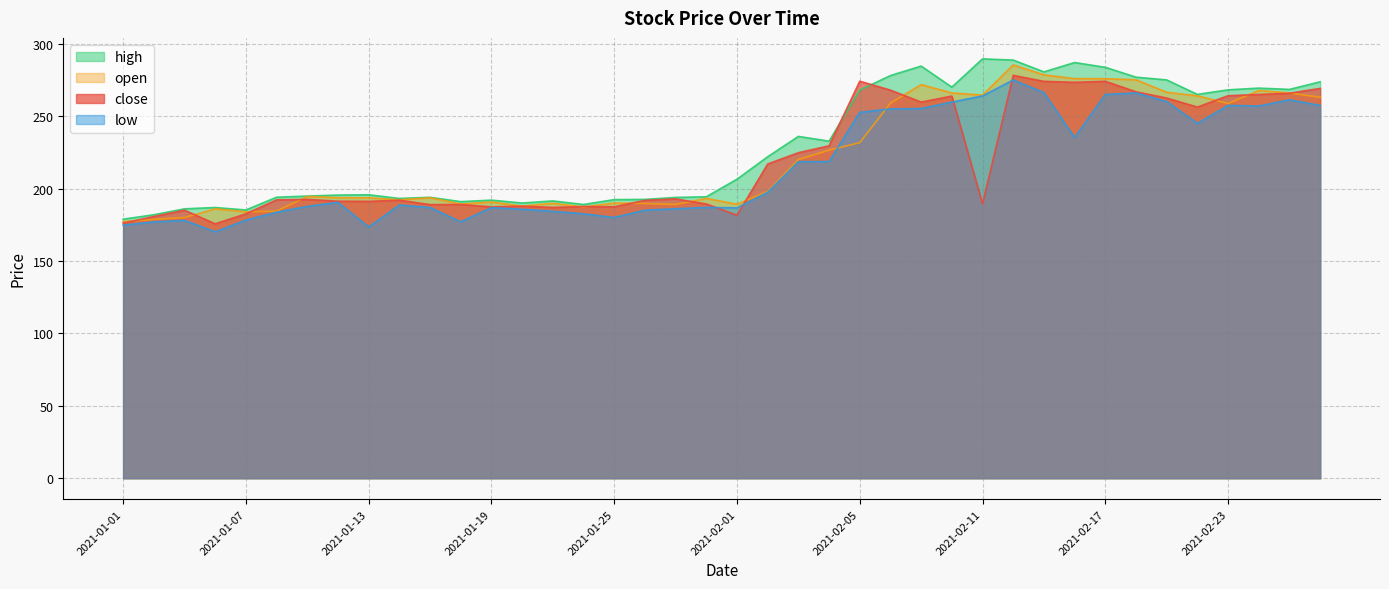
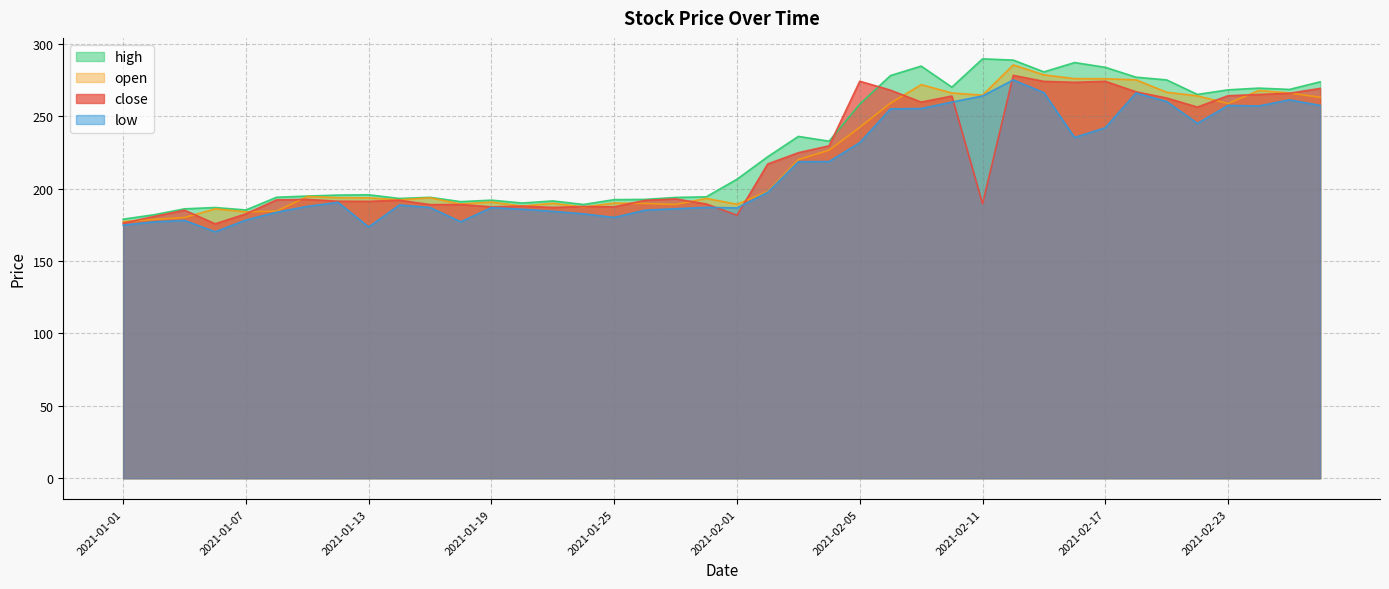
  {
    "high": {
      "2021-01-13": 196,
      "2021-01-25": 192,
      "2021-02-01": 206,
-     "2021-02-05": 268,
+     "2021-02-05": 258,
      "2021-02-11": 290,
      "2021-02-17": 284,
      "2021-02-23": 268
    },
    "open": {
      "2021-01-13": 194,
      "2021-01-25": 190,
      "2021-02-01": 189,
-     "2021-02-05": 232,
+     "2021-02-05": 242,
      "2021-02-17": 276
    },
    "close": {
      "2021-01-13": 191,
      "2021-01-25": 187,
      "2021-02-01": 182,
      "2021-02-05": 274,
      "2021-02-11": 190,
      "2021-02-17": 274,
      "2021-02-23": 264
    },
    "low": {
      "2021-01-07": 178,
      "2021-01-13": 173,
      "2021-01-25": 180,
      "2021-02-01": 187,
-     "2021-02-05": 253,
-     "2021-02-17": 265
+     "2021-02-05": 232,
+     "2021-02-17": 242
    }
  }
